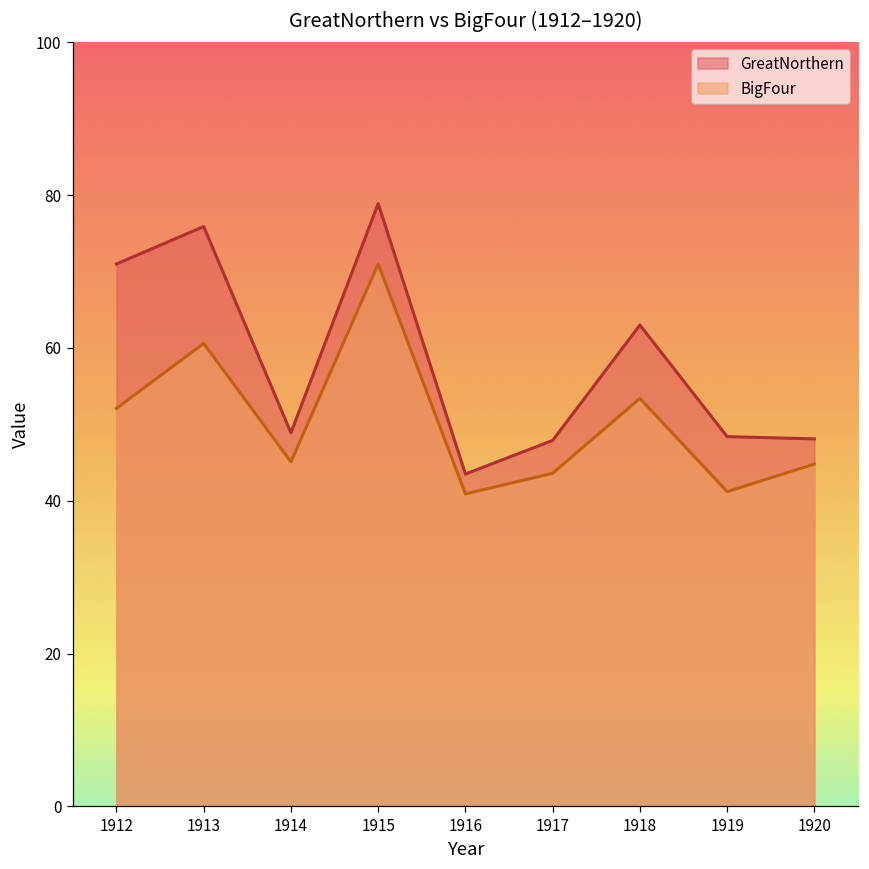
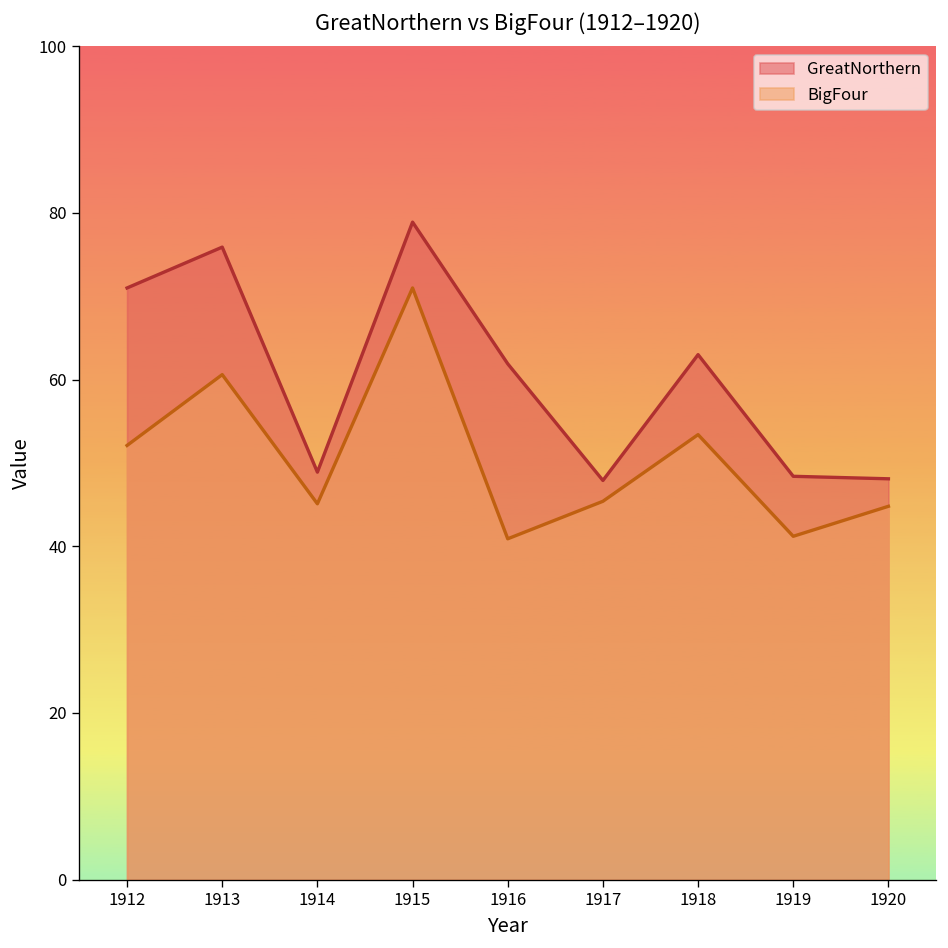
  {
    "GreatNorthern": {
      "1912": 71,
      "1913": 76,
      "1914": 49,
      "1915": 79,
-     "1916": 44,
+     "1916": 62,
      "1917": 48,
      "1918": 63,
      "1919": 48,
      "1920": 48
    },
    "BigFour": {
      "1912": 52,
      "1913": 61,
      "1914": 45,
      "1915": 71,
      "1916": 41,
-     "1917": 44,
+     "1917": 45,
      "1918": 53,
      "1919": 41,
      "1920": 45
    }
  }
